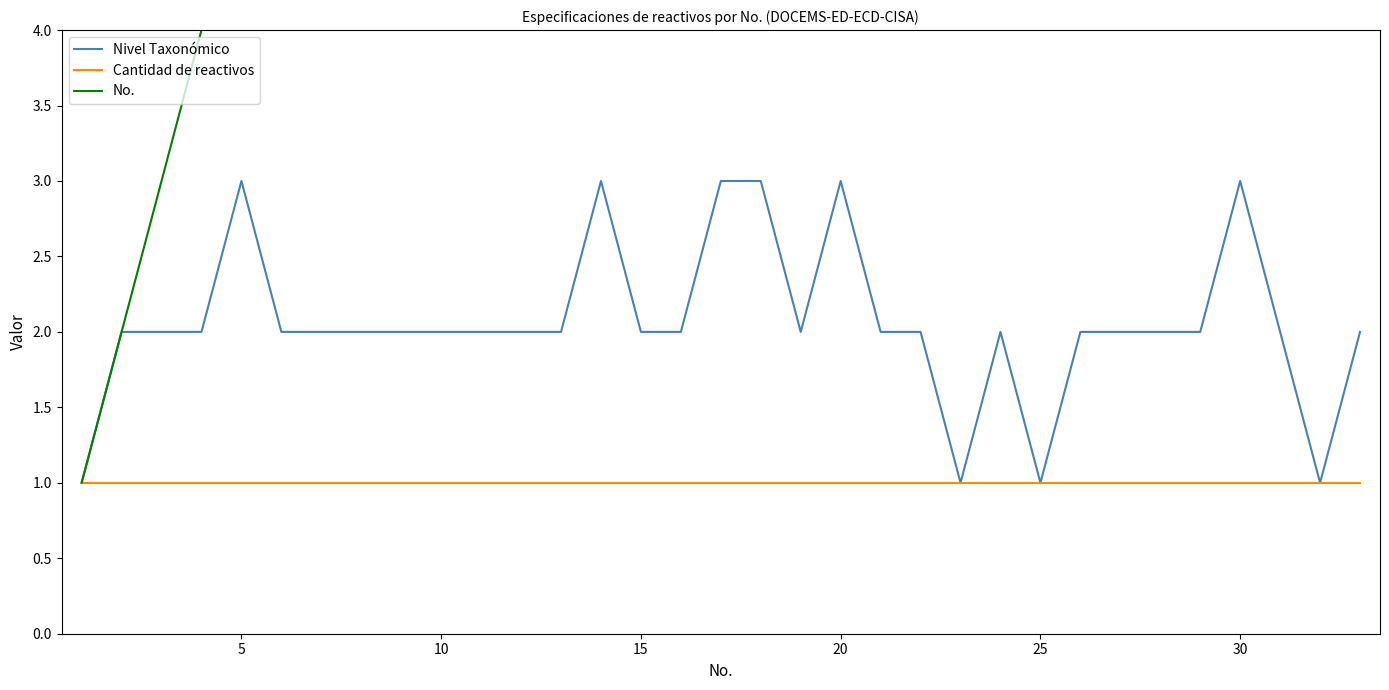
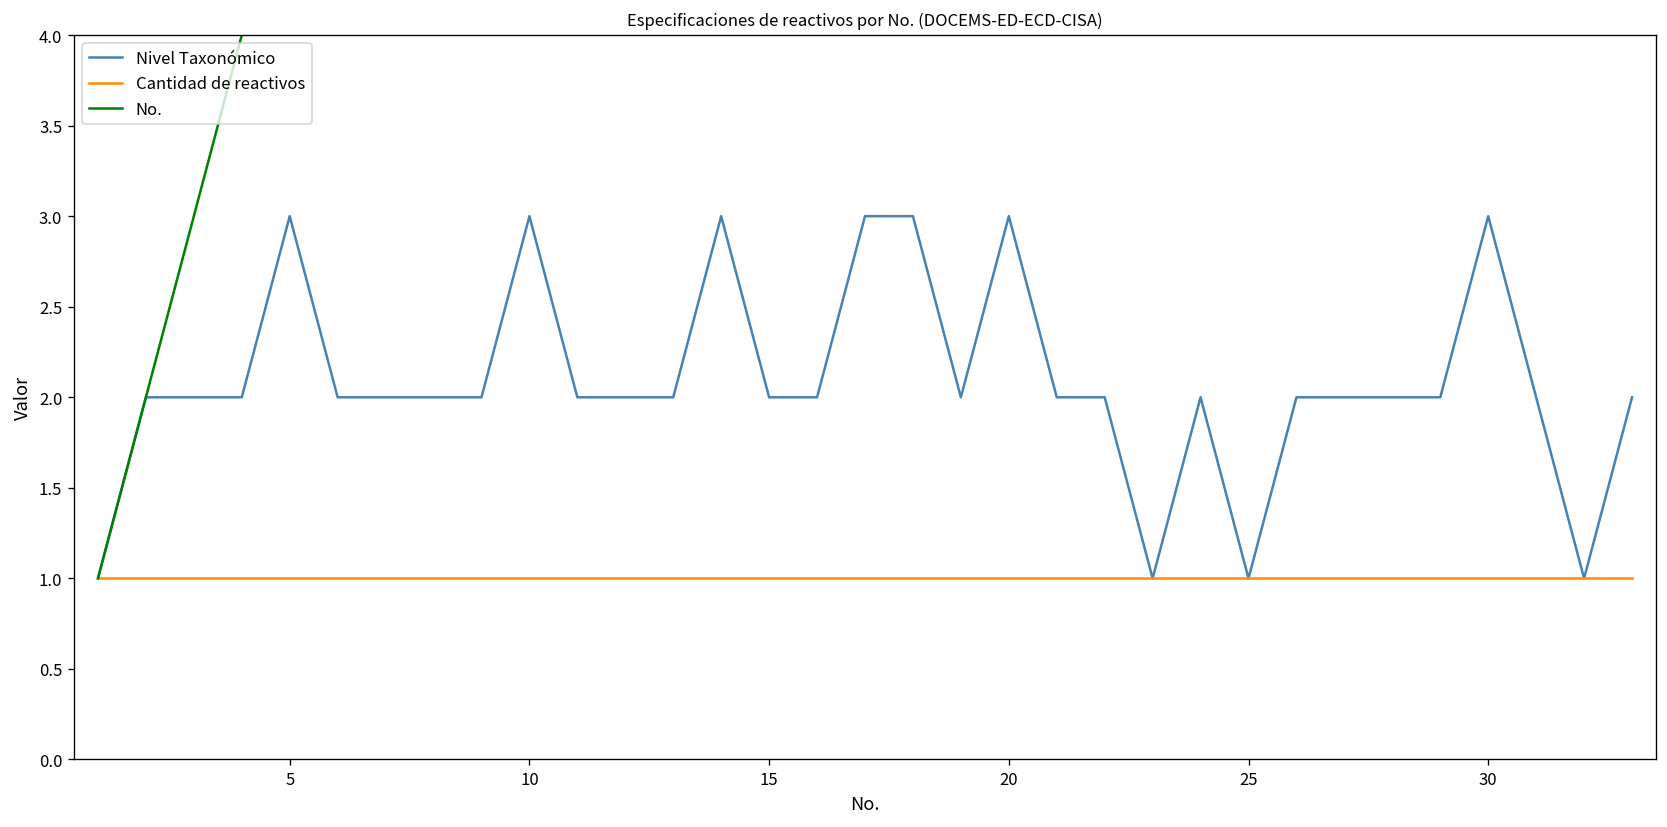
  {
    "Nivel Taxonómico": {
      "5": 3,
-     "10": 2,
+     "10": 3,
      "15": 2,
      "20": 3,
      "30": 3
    },
    "Cantidad de reactivos": {
      "5": 1,
      "10": 1,
      "15": 1,
      "20": 1,
      "30": 1
    }
  }
